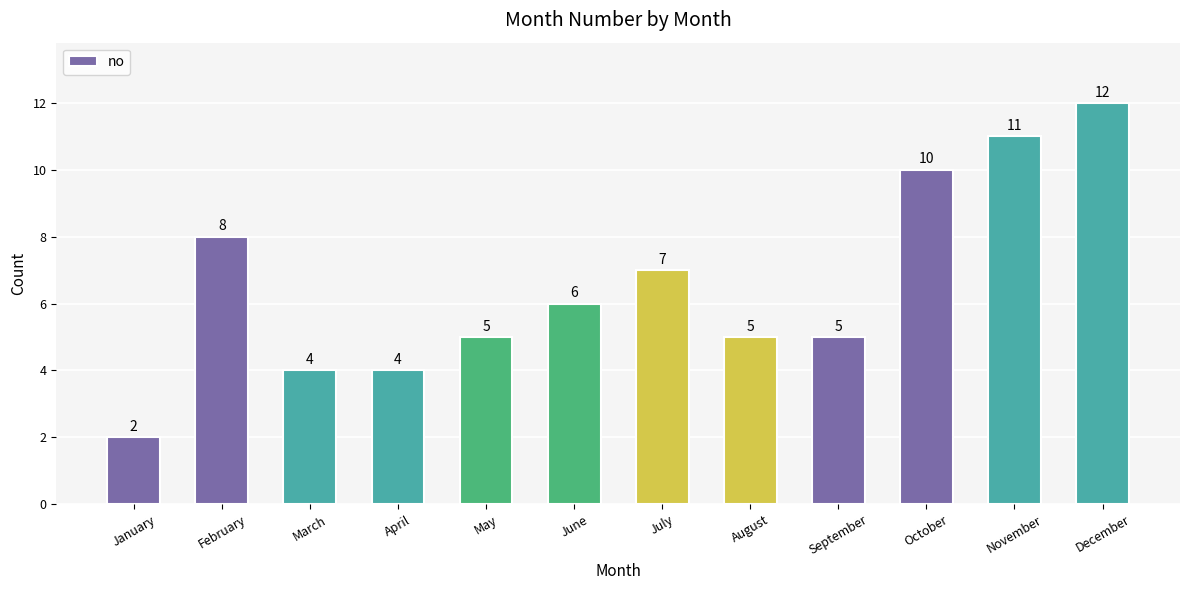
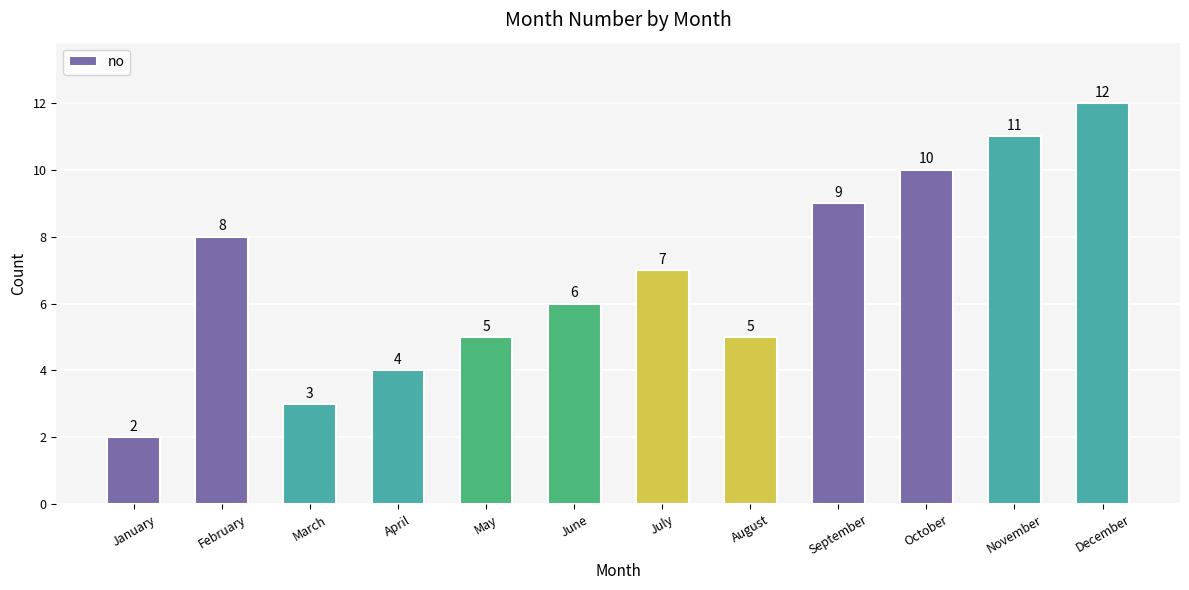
  {
    "January": 2,
    "February": 8,
-   "March": 4,
+   "March": 3,
    "April": 4,
    "May": 5,
    "June": 6,
    "July": 7,
    "August": 5,
-   "September": 5,
+   "September": 9,
    "October": 10,
    "November": 11,
    "December": 12
  }
